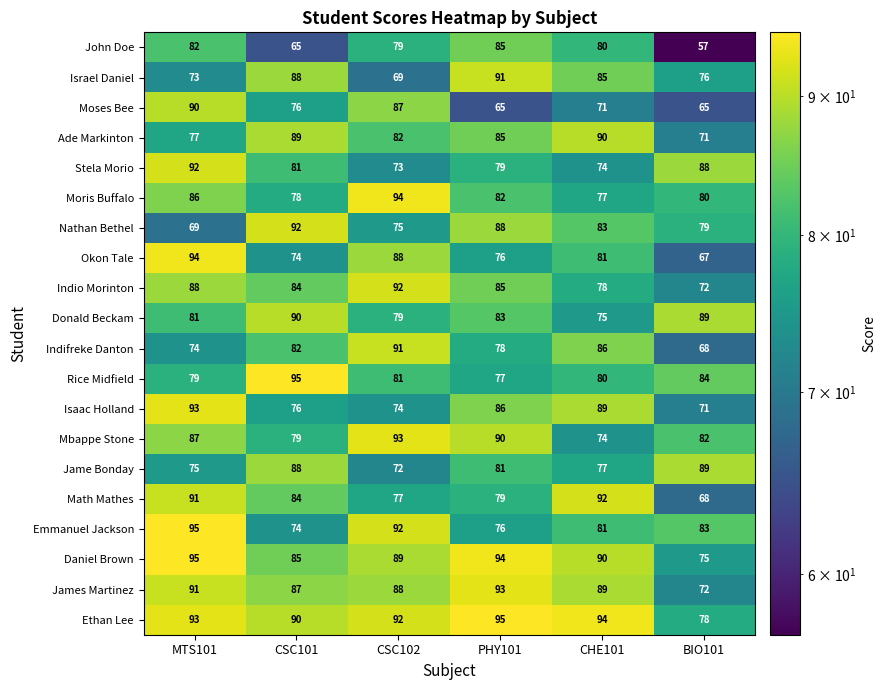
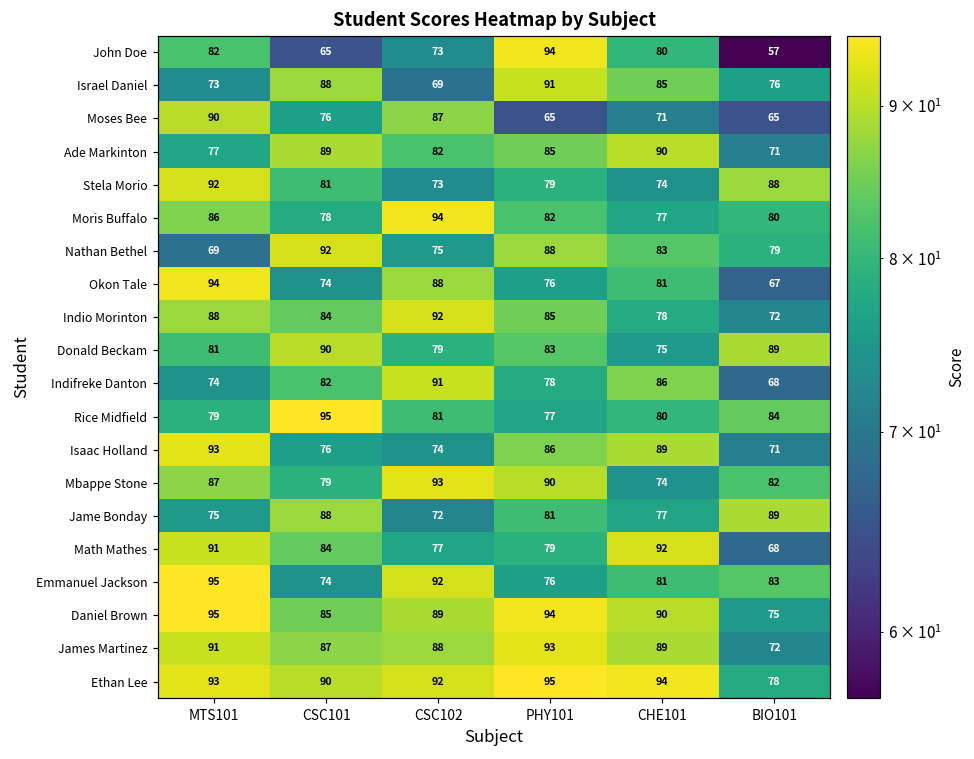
  {
    "John Doe": {
      "MTS101": 82,
      "CSC101": 65,
-     "CSC102": 79,
-     "PHY101": 85,
+     "CSC102": 73,
+     "PHY101": 94,
      "CHE101": 80,
      "BIO101": 57
    },
    "Israel Daniel": {
      "MTS101": 73,
      "CSC101": 88,
      "CSC102": 69,
      "PHY101": 91,
      "CHE101": 85,
      "BIO101": 76
    },
    "Moses Bee": {
      "MTS101": 90,
      "CSC101": 76,
      "CSC102": 87,
      "PHY101": 65,
      "CHE101": 71,
      "BIO101": 65
    },
    "Ade Markinton": {
      "MTS101": 77,
      "CSC101": 89,
      "CSC102": 82,
      "PHY101": 85,
      "CHE101": 90,
      "BIO101": 71
    },
    "Stela Morio": {
      "MTS101": 92,
      "CSC101": 81,
      "CSC102": 73,
      "PHY101": 79,
      "CHE101": 74,
      "BIO101": 88
    },
    "Moris Buffalo": {
      "MTS101": 86,
      "CSC101": 78,
      "CSC102": 94,
      "PHY101": 82,
      "CHE101": 77,
      "BIO101": 80
    },
    "Nathan Bethel": {
      "MTS101": 69,
      "CSC101": 92,
      "CSC102": 75,
      "PHY101": 88,
      "CHE101": 83,
      "BIO101": 79
    },
    "Okon Tale": {
      "MTS101": 94,
      "CSC101": 74,
      "CSC102": 88,
      "PHY101": 76,
      "CHE101": 81,
      "BIO101": 67
    },
    "Indio Morinton": {
      "MTS101": 88,
      "CSC101": 84,
      "CSC102": 92,
      "PHY101": 85,
      "CHE101": 78,
      "BIO101": 72
    },
    "Donald Beckam": {
      "MTS101": 81,
      "CSC101": 90,
      "CSC102": 79,
      "PHY101": 83,
      "CHE101": 75,
      "BIO101": 89
    },
    "Indifreke Danton": {
      "MTS101": 74,
      "CSC101": 82,
      "CSC102": 91,
      "PHY101": 78,
      "CHE101": 86,
      "BIO101": 68
    },
    "Rice Midfield": {
      "MTS101": 79,
      "CSC101": 95,
      "CSC102": 81,
      "PHY101": 77,
      "CHE101": 80,
      "BIO101": 84
    },
    "Isaac Holland": {
      "MTS101": 93,
      "CSC101": 76,
      "CSC102": 74,
      "PHY101": 86,
      "CHE101": 89,
      "BIO101": 71
    },
    "Mbappe Stone": {
      "MTS101": 87,
      "CSC101": 79,
      "CSC102": 93,
      "PHY101": 90,
      "CHE101": 74,
      "BIO101": 82
    },
    "Jame Bonday": {
      "MTS101": 75,
      "CSC101": 88,
      "CSC102": 72,
      "PHY101": 81,
      "CHE101": 77,
      "BIO101": 89
    },
    "Math Mathes": {
      "MTS101": 91,
      "CSC101": 84,
      "CSC102": 77,
      "PHY101": 79,
      "CHE101": 92,
      "BIO101": 68
    },
    "Emmanuel Jackson": {
      "MTS101": 95,
      "CSC101": 74,
      "CSC102": 92,
      "PHY101": 76,
      "CHE101": 81,
      "BIO101": 83
    },
    "Daniel Brown": {
      "MTS101": 95,
      "CSC101": 85,
      "CSC102": 89,
      "PHY101": 94,
      "CHE101": 90,
      "BIO101": 75
    },
    "James Martinez": {
      "MTS101": 91,
      "CSC101": 87,
      "CSC102": 88,
      "PHY101": 93,
      "CHE101": 89,
      "BIO101": 72
    },
    "Ethan Lee": {
      "MTS101": 93,
      "CSC101": 90,
      "CSC102": 92,
      "PHY101": 95,
      "CHE101": 94,
      "BIO101": 78
    }
  }
